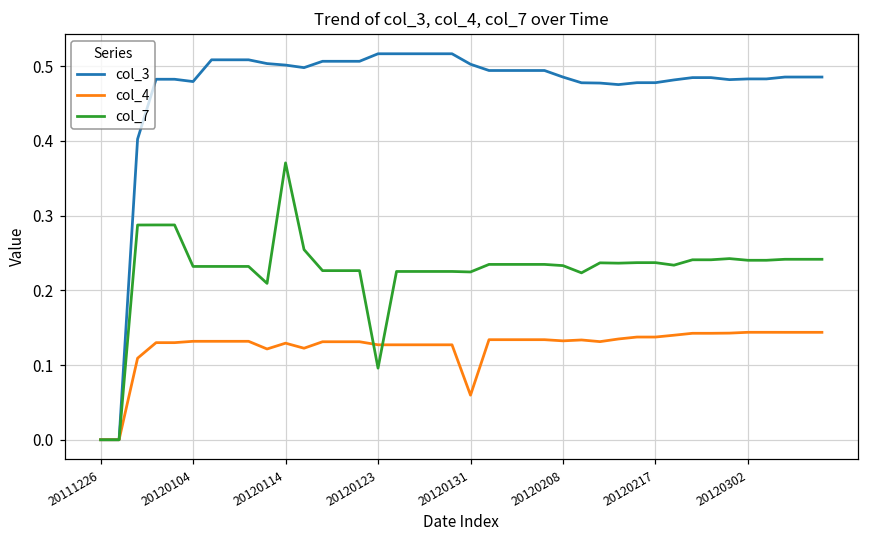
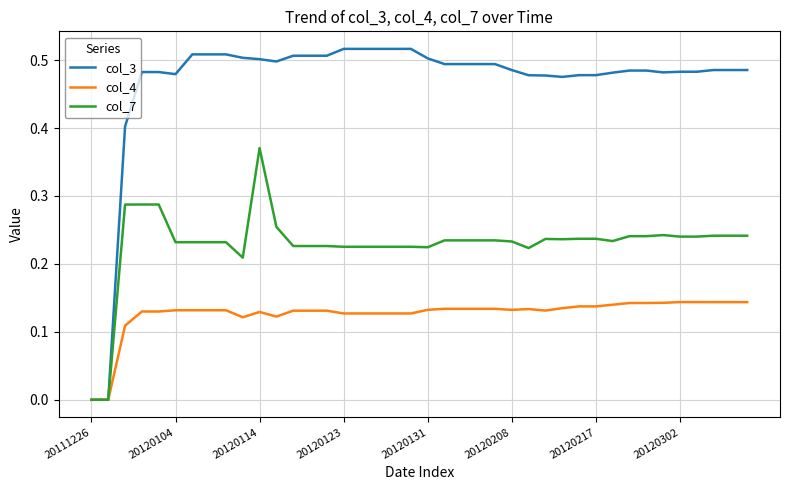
  {
    "col_3": {
      "20120104": 0.48,
      "20120114": 0.50,
      "20120123": 0.52,
      "20120131": 0.50,
      "20120208": 0.49,
      "20120217": 0.48,
      "20120302": 0.48
    },
    "col_4": {
      "20120104": 0.13,
      "20120114": 0.13,
      "20120123": 0.13,
-     "20120131": 0.06,
+     "20120131": 0.13,
      "20120208": 0.13,
      "20120217": 0.14,
      "20120302": 0.14
    },
    "col_7": {
      "20120104": 0.23,
      "20120114": 0.37,
-     "20120123": 0.10,
+     "20120123": 0.23,
      "20120131": 0.22,
      "20120208": 0.23,
      "20120217": 0.24,
      "20120302": 0.24
    }
  }
